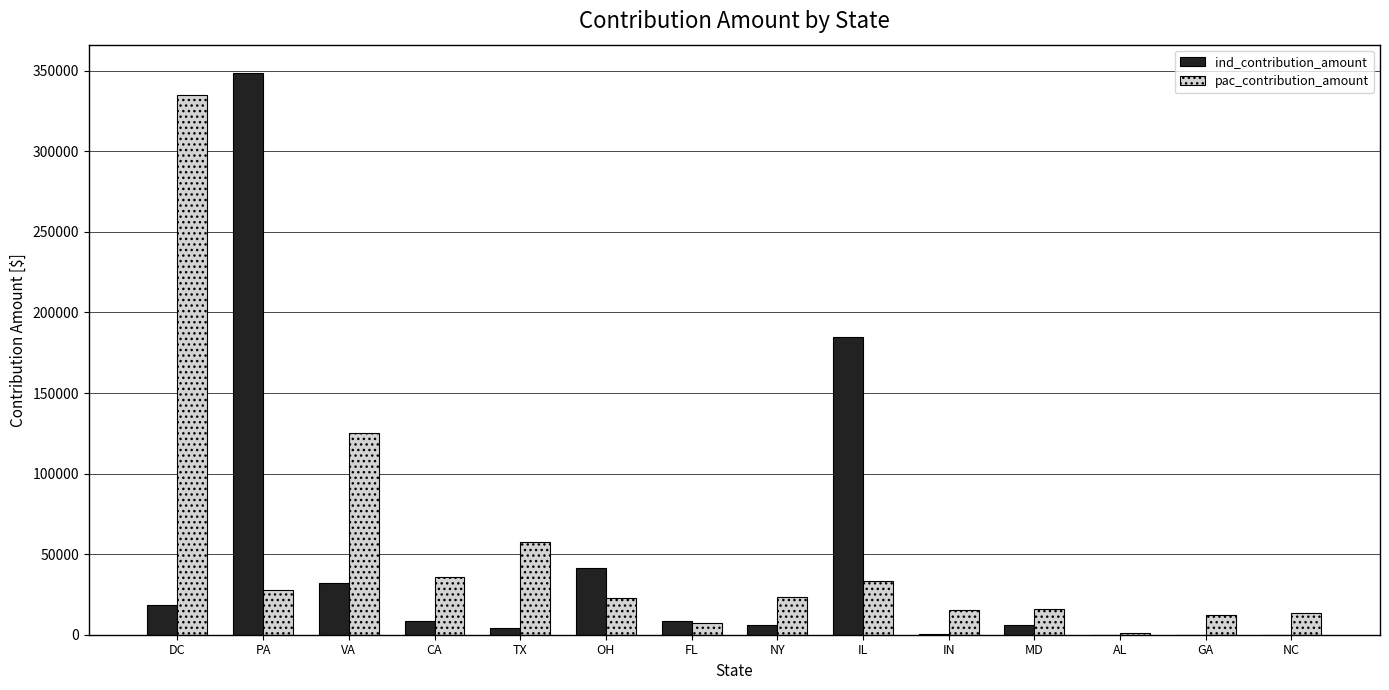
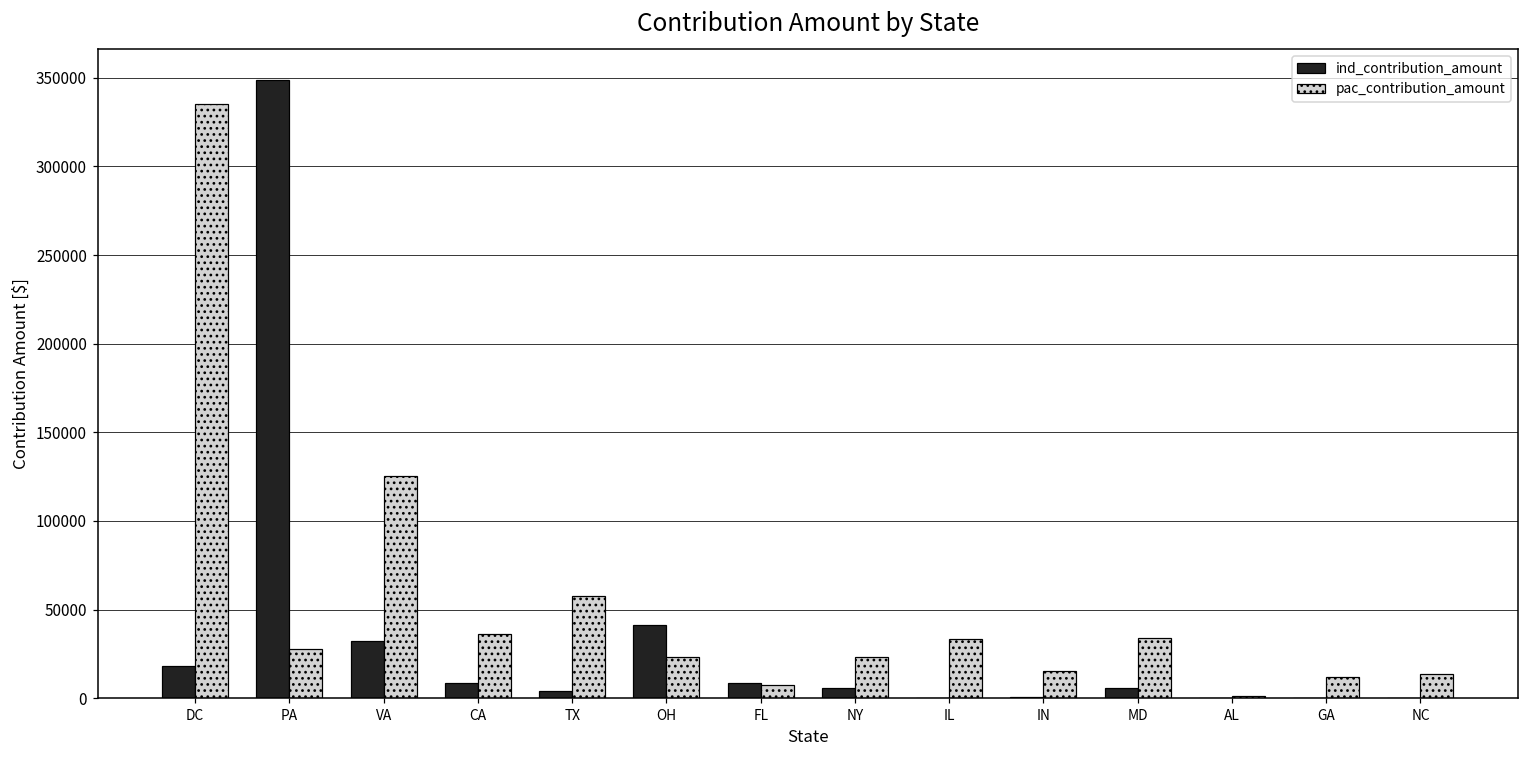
  {
    "ind_contribution_amount": {
      "DC": 18000,
      "PA": 349000,
      "VA": 32000,
      "CA": 9000,
      "TX": 4000,
      "OH": 41000,
      "FL": 9000,
      "NY": 6000,
-     "IL": 185000,
+     "IL": 0,
      "MD": 6000,
      "AL": 0,
      "GA": 0,
      "NC": 0
    },
    "pac_contribution_amount": {
      "DC": 335000,
      "PA": 28000,
      "VA": 125000,
      "CA": 36000,
      "TX": 57000,
      "OH": 23000,
      "FL": 8000,
      "NY": 24000,
      "IL": 34000,
      "IN": 16000,
-     "MD": 16000,
+     "MD": 34000,
      "GA": 12000,
      "NC": 14000
    }
  }
